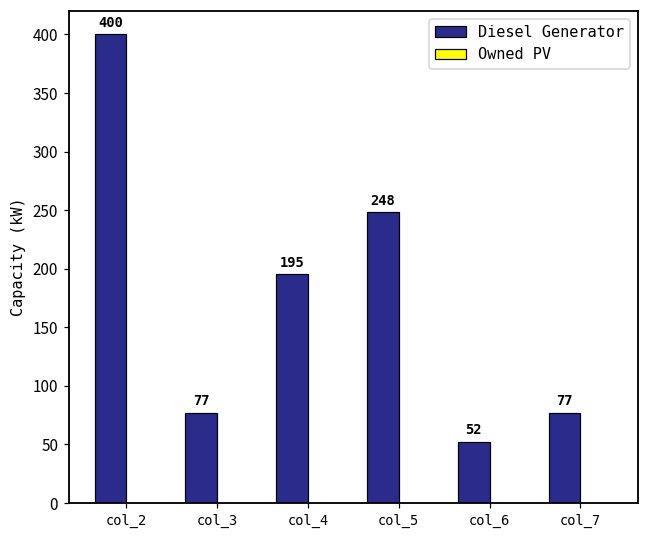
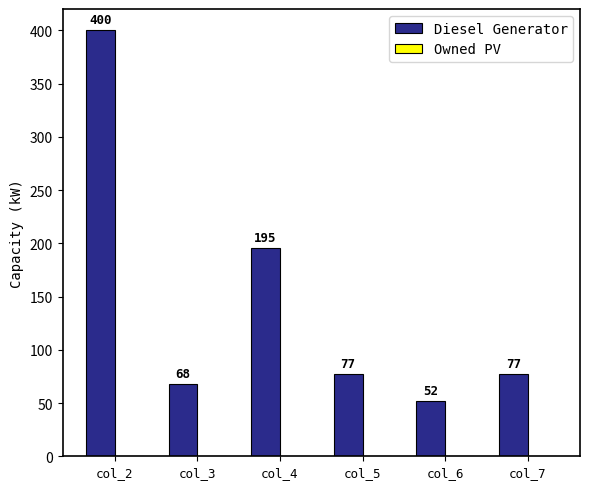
  {
    "Diesel Generator": {
      "col_2": 400,
-     "col_3": 77,
+     "col_3": 68,
      "col_4": 195,
-     "col_5": 248,
+     "col_5": 77,
      "col_6": 52,
      "col_7": 77
    },
    "Owned PV": {
      "col_2": 0,
      "col_3": 0,
      "col_4": 0,
      "col_5": 0,
      "col_6": 0,
      "col_7": 0
    }
  }
